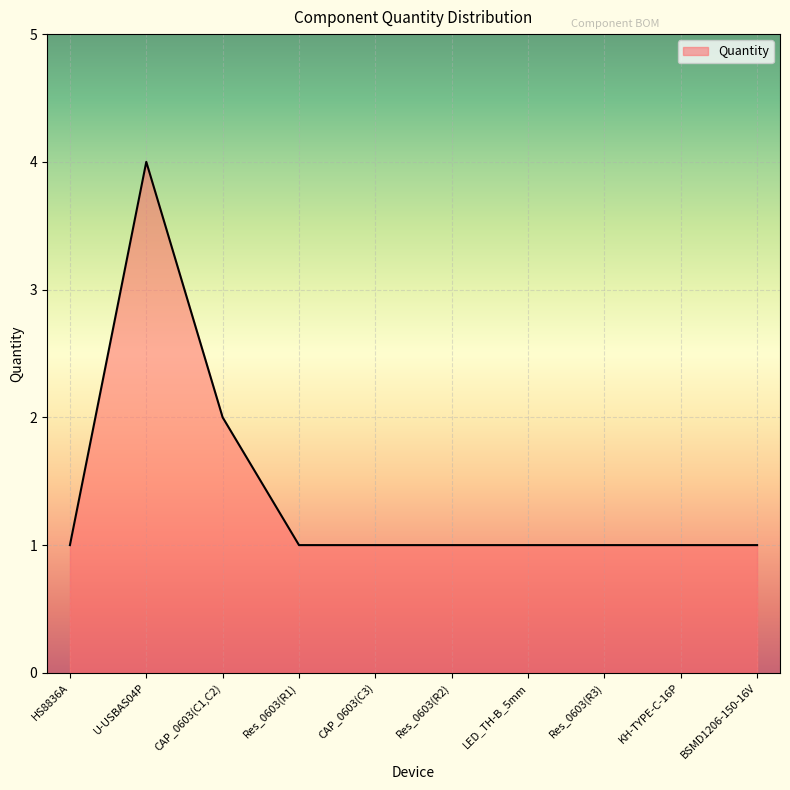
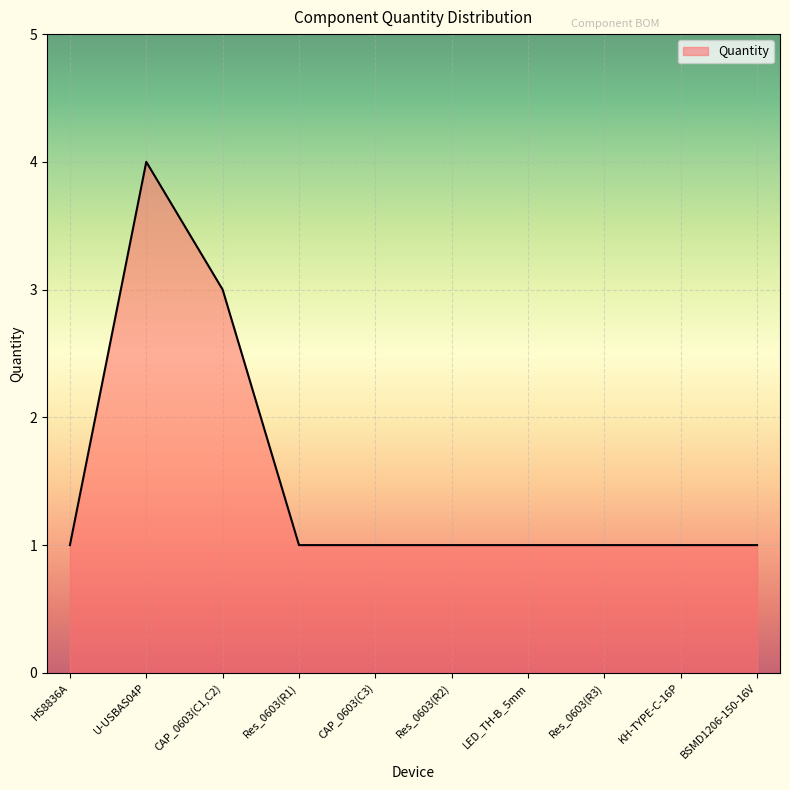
  {
    "HS8836A": 1,
    "U-USBAS04P": 4,
-   "CAP_0603(C1,C2)": 2,
+   "CAP_0603(C1,C2)": 3,
    "Res_0603(R1)": 1,
    "CAP_0603(C3)": 1,
    "Res_0603(R2)": 1,
    "LED_TH-B_5mm": 1,
    "Res_0603(R3)": 1,
    "KH-TYPE-C-16P": 1,
    "BSMD1206-150-16V": 1
  }
